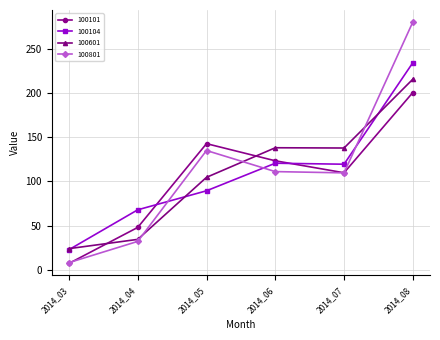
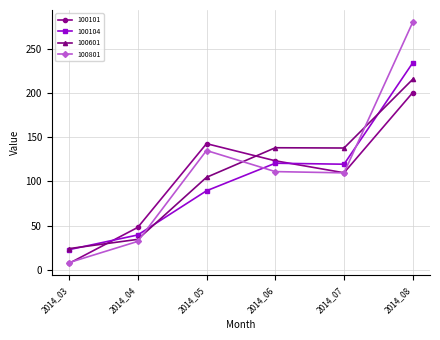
  {
    "100104": {
-     "2014_04": 70,
+     "2014_04": 40,
      "2014_05": 90,
      "2014_07": 120,
      "2014_08": 230
    },
    "100801": {
      "2014_05": 130,
      "2014_06": 110,
      "2014_08": 280
    }
  }
